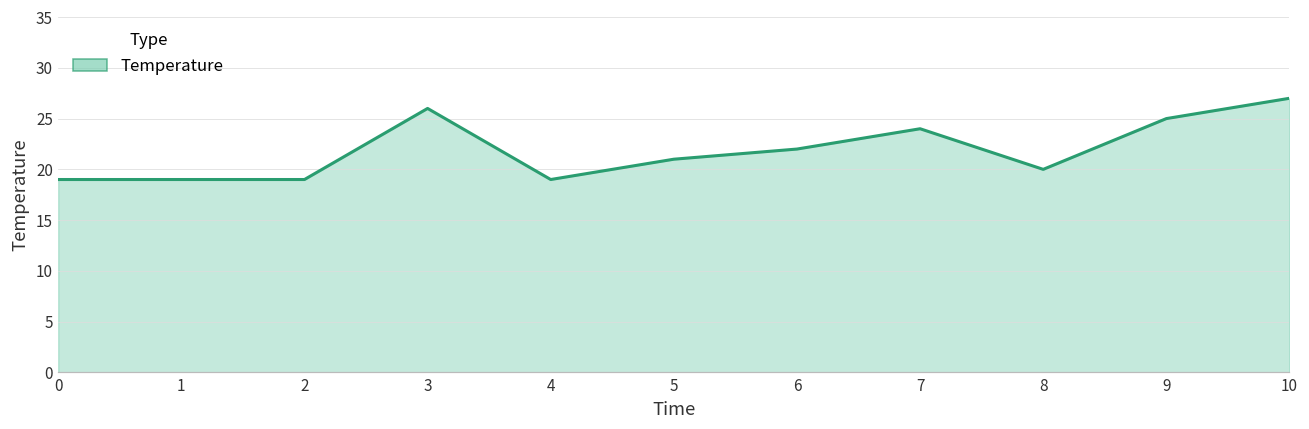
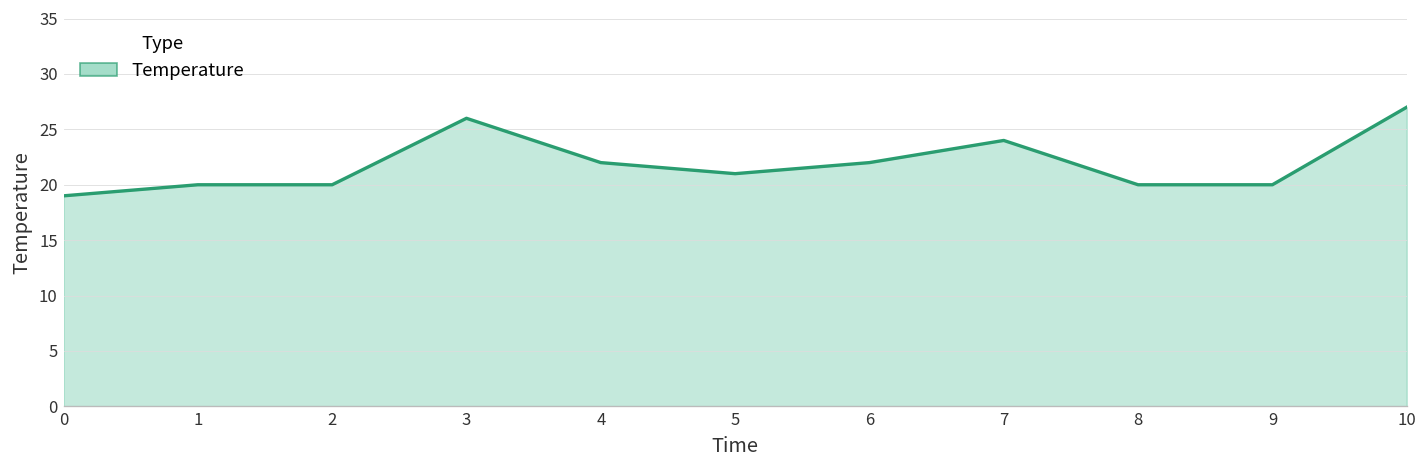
  {
    "0": 19,
-   "1": 19,
-   "2": 19,
+   "1": 20,
+   "2": 20,
    "3": 26,
-   "4": 19,
+   "4": 22,
    "5": 21,
    "6": 22,
    "7": 24,
    "8": 20,
-   "9": 25,
+   "9": 20,
    "10": 27
  }
